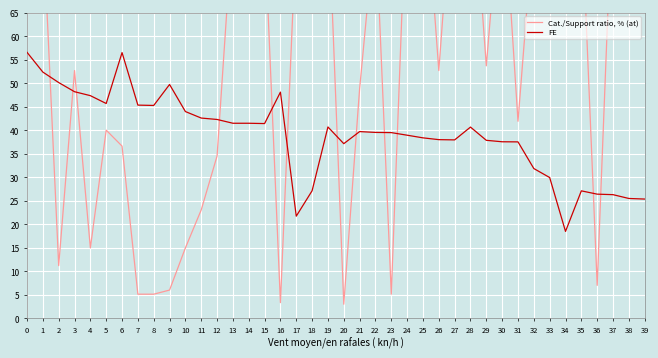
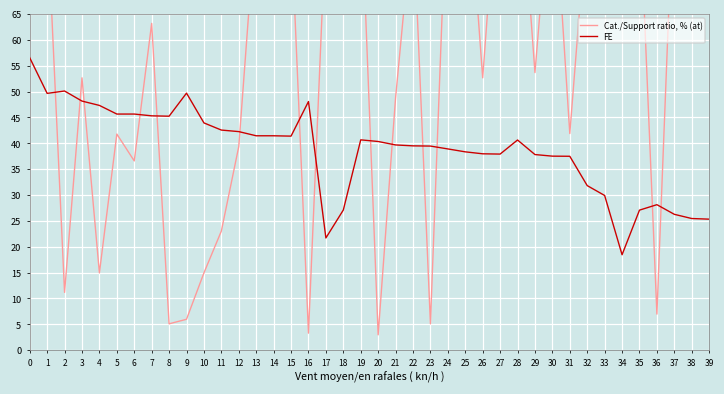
  {
    "Cat./Support ratio, % (at)": {
      "2": 11,
      "3": 53,
      "4": 15,
-     "5": 40,
+     "5": 42,
      "6": 37,
-     "7": 5,
+     "7": 63,
      "8": 5,
      "9": 6,
      "10": 15,
      "11": 23,
-     "12": 35,
+     "12": 39,
      "16": 3,
      "20": 3,
      "21": 49,
      "23": 5,
      "26": 53,
      "29": 54,
      "31": 42,
      "36": 7
    },
    "FE": {
      "0": 57,
-     "1": 52,
+     "1": 50,
      "2": 50,
      "3": 48,
      "4": 47,
      "5": 46,
-     "6": 56,
+     "6": 46,
      "7": 45,
      "8": 45,
      "9": 50,
      "10": 44,
      "11": 43,
      "12": 42,
      "13": 41,
      "14": 41,
      "15": 41,
      "16": 48,
      "17": 22,
      "18": 27,
      "19": 41,
-     "20": 37,
+     "20": 40,
      "21": 40,
      "22": 40,
      "23": 39,
      "24": 39,
      "25": 38,
      "26": 38,
      "27": 38,
      "28": 41,
      "29": 38,
      "30": 38,
      "31": 38,
      "32": 32,
      "33": 30,
      "34": 18,
      "35": 27,
-     "36": 26,
+     "36": 28,
      "37": 26,
      "38": 25,
      "39": 25
    }
  }
